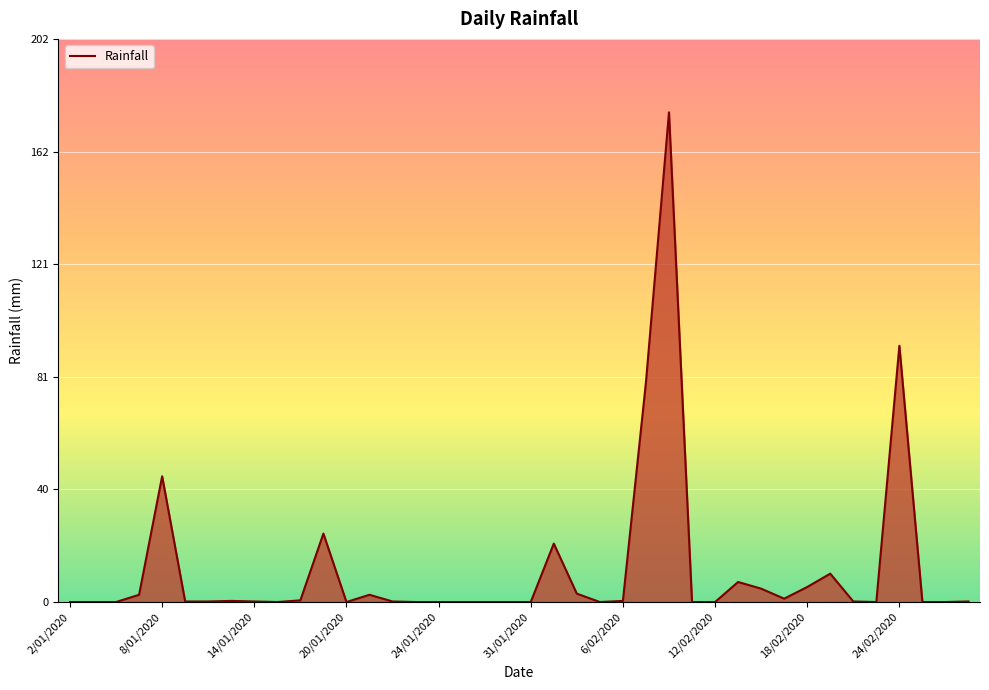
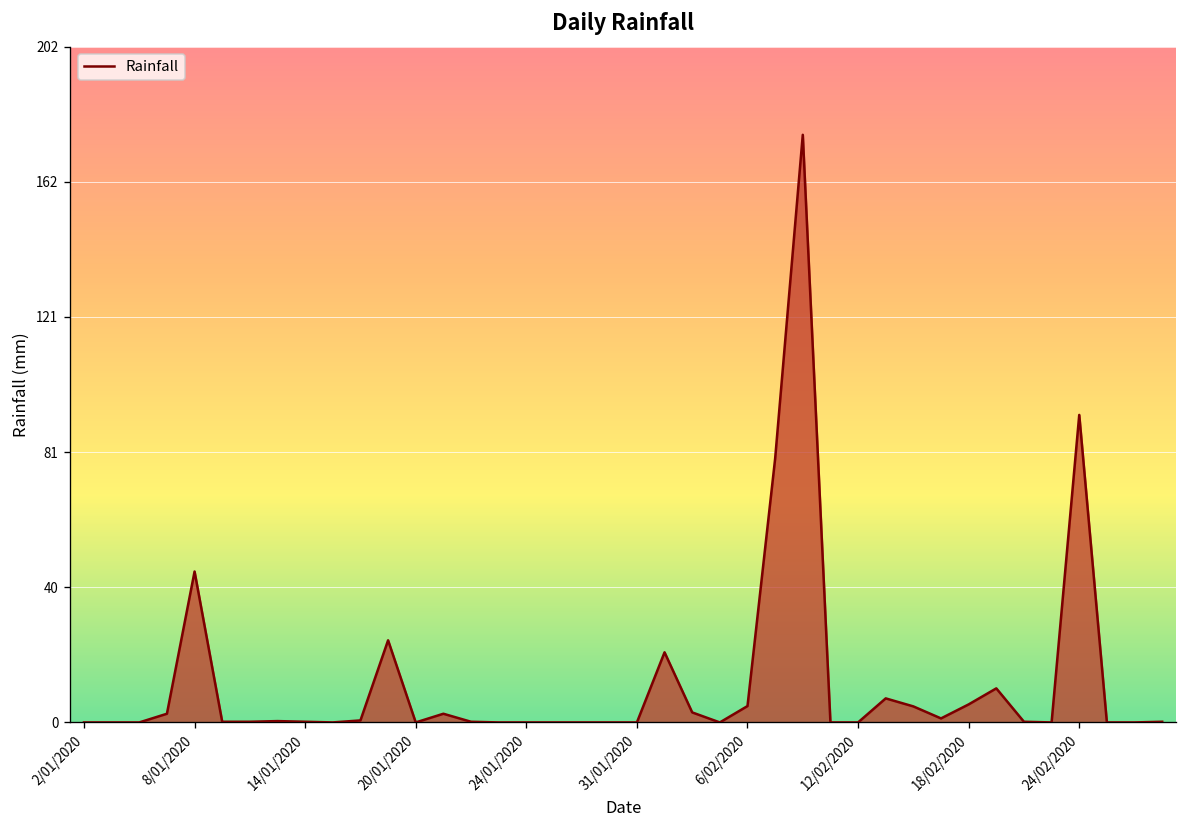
  {
    "2/01/2020": 0,
    "8/01/2020": 45,
    "14/01/2020": 0,
    "20/01/2020": 0,
    "24/01/2020": 0,
    "31/01/2020": 0,
-   "6/02/2020": 0,
+   "6/02/2020": 5,
    "12/02/2020": 0,
    "18/02/2020": 5,
    "24/02/2020": 92
  }
